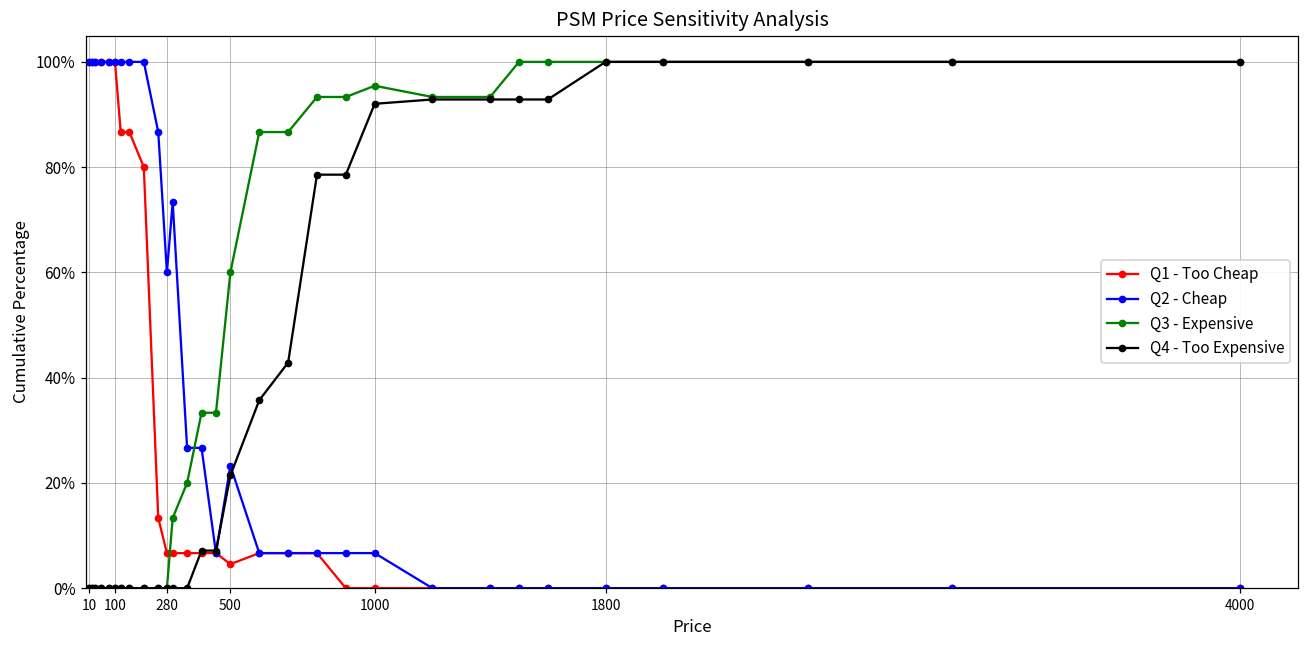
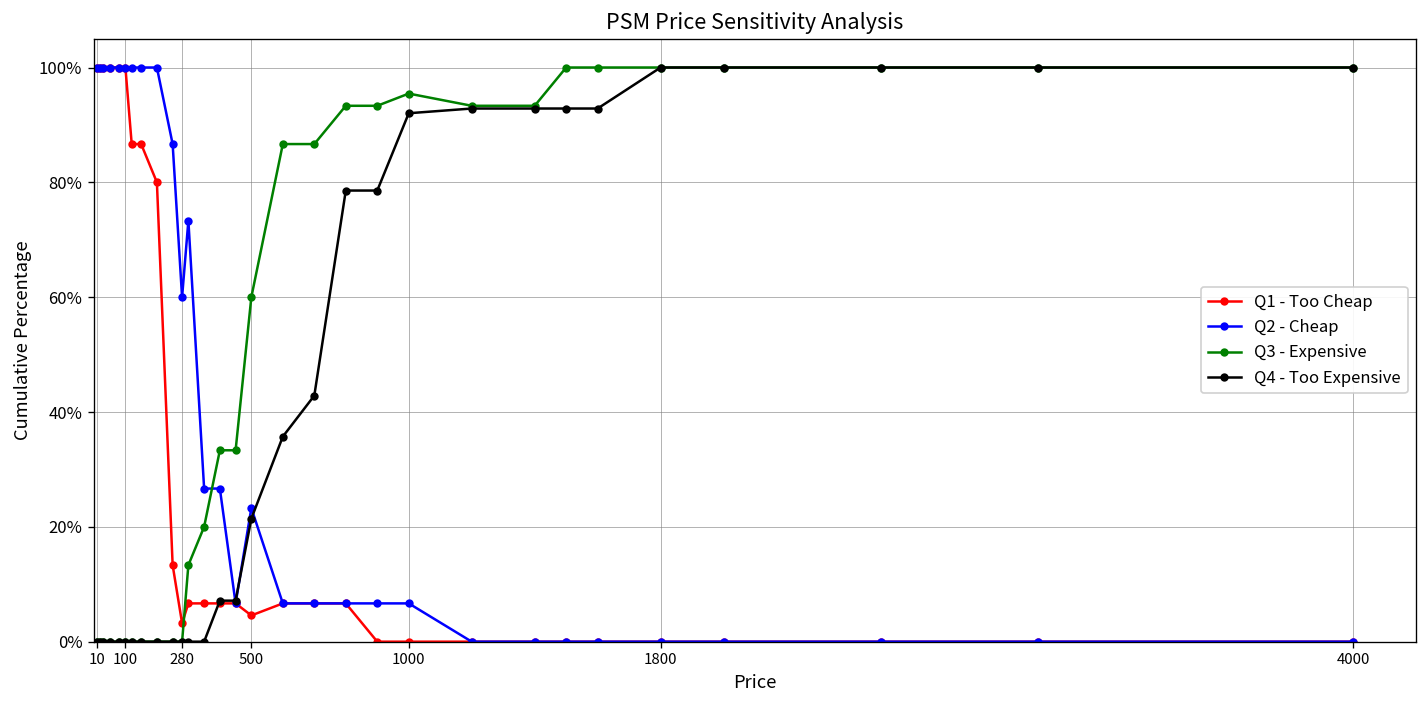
  {
    "Q1 - Too Cheap": {
-     "280": "7%",
+     "280": "3%",
      "500": "5%",
      "1000": "0%"
    },
    "Q2 - Cheap": {
      "280": "60%",
      "500": "23%",
      "1000": "7%"
    },
    "Q3 - Expensive": {
      "500": "60%",
      "1000": "95%"
    },
    "Q4 - Too Expensive": {
      "500": "21%",
      "1000": "92%"
    }
  }
